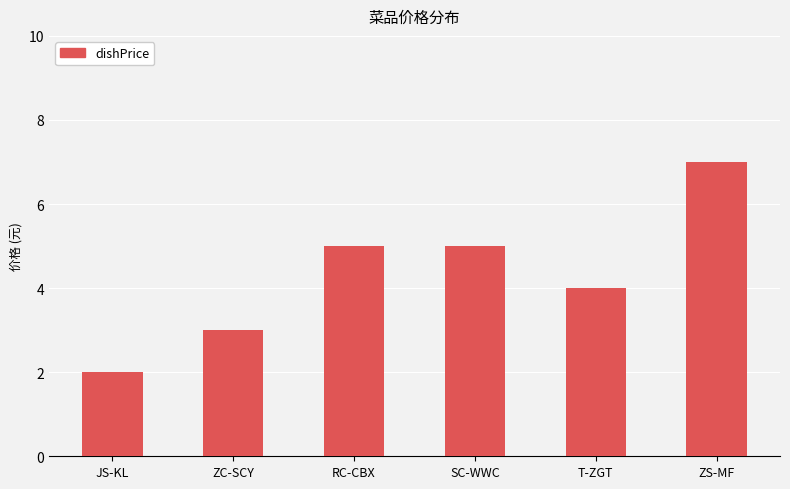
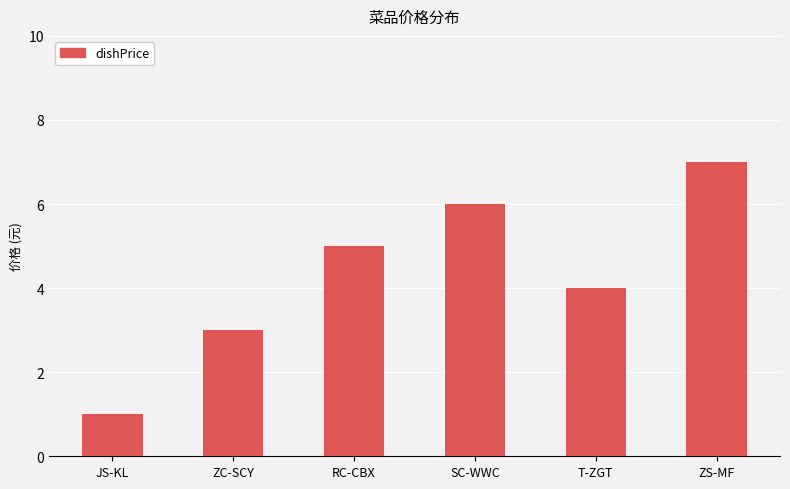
  {
-   "JS-KL": 2,
+   "JS-KL": 1,
    "ZC-SCY": 3,
    "RC-CBX": 5,
-   "SC-WWC": 5,
+   "SC-WWC": 6,
    "T-ZGT": 4,
    "ZS-MF": 7
  }
